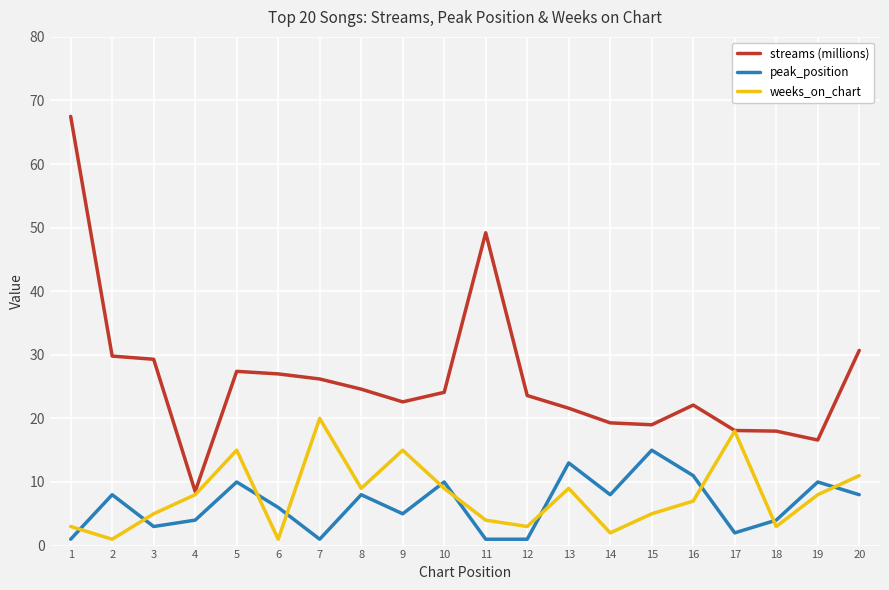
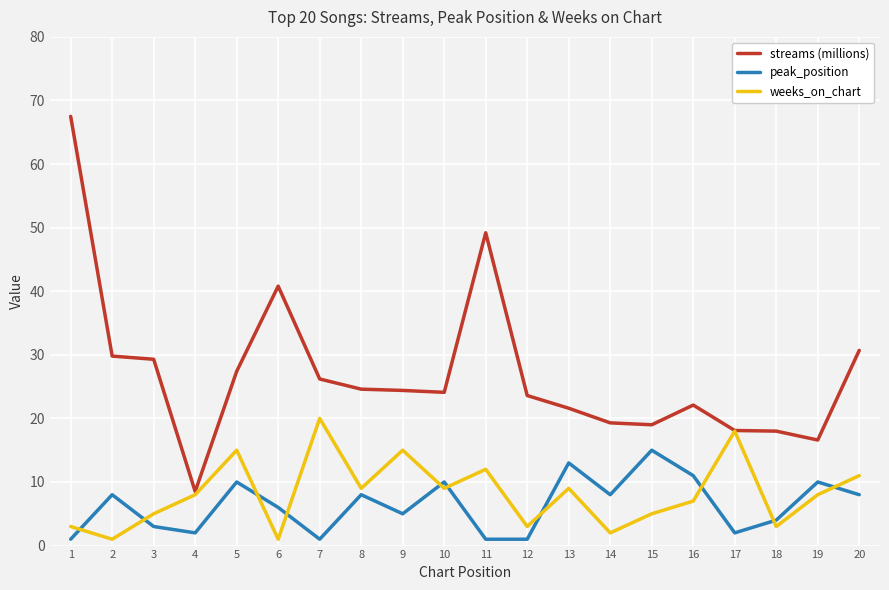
  {
    "streams (millions)": {
      "1": 68,
      "2": 30,
      "3": 29,
      "4": 9,
      "5": 27,
-     "6": 27,
+     "6": 41,
      "7": 26,
      "8": 25,
-     "9": 23,
+     "9": 24,
      "10": 24,
      "11": 49,
      "12": 24,
      "13": 22,
      "14": 19,
      "15": 19,
      "16": 22,
      "18": 18,
      "19": 17,
      "20": 31
    },
    "peak_position": {
      "1": 1,
      "2": 8,
      "3": 3,
-     "4": 4,
+     "4": 2,
      "5": 10,
      "6": 6,
      "7": 1,
      "8": 8,
      "9": 5,
      "10": 10,
      "11": 1,
      "12": 1,
      "13": 13,
      "14": 8,
      "15": 15,
      "16": 11,
      "17": 2,
      "18": 4,
      "19": 10,
      "20": 8
    },
    "weeks_on_chart": {
      "1": 3,
      "2": 1,
      "3": 5,
      "4": 8,
      "5": 15,
      "6": 1,
      "7": 20,
      "8": 9,
      "9": 15,
      "10": 9,
-     "11": 4,
+     "11": 12,
      "12": 3,
      "13": 9,
      "14": 2,
      "15": 5,
      "16": 7,
      "18": 3,
      "19": 8,
      "20": 11
    }
  }
